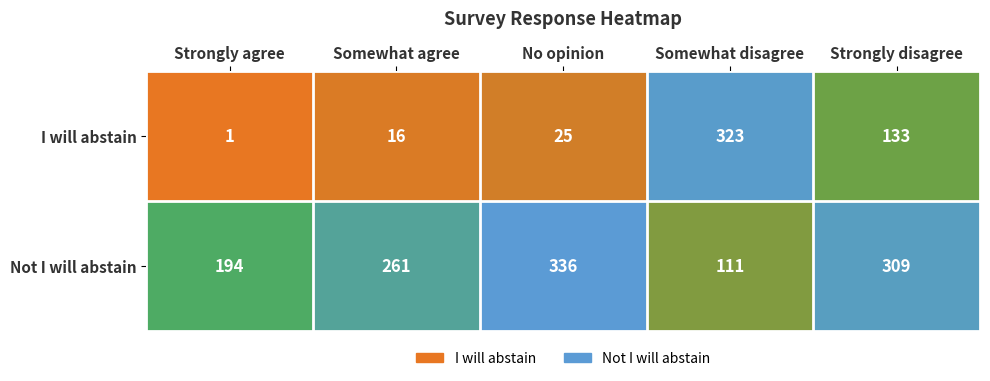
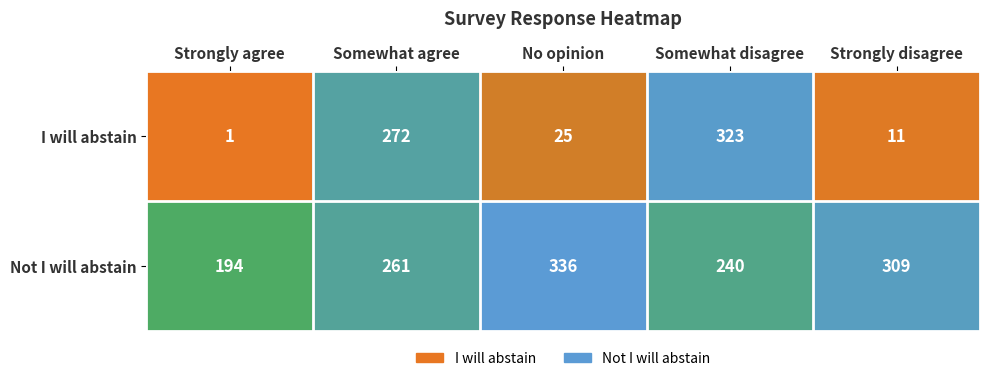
  {
    "I will abstain": {
      "Strongly agree": 1,
-     "Somewhat agree": 16,
+     "Somewhat agree": 272,
      "No opinion": 25,
      "Somewhat disagree": 323,
-     "Strongly disagree": 133
+     "Strongly disagree": 11
    },
    "Not I will abstain": {
      "Strongly agree": 194,
      "Somewhat agree": 261,
      "No opinion": 336,
-     "Somewhat disagree": 111,
+     "Somewhat disagree": 240,
      "Strongly disagree": 309
    }
  }
